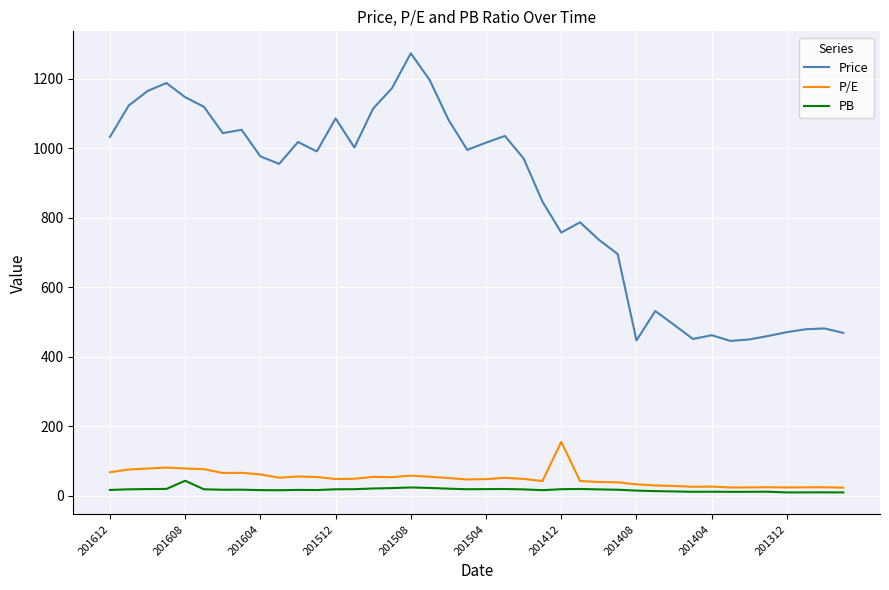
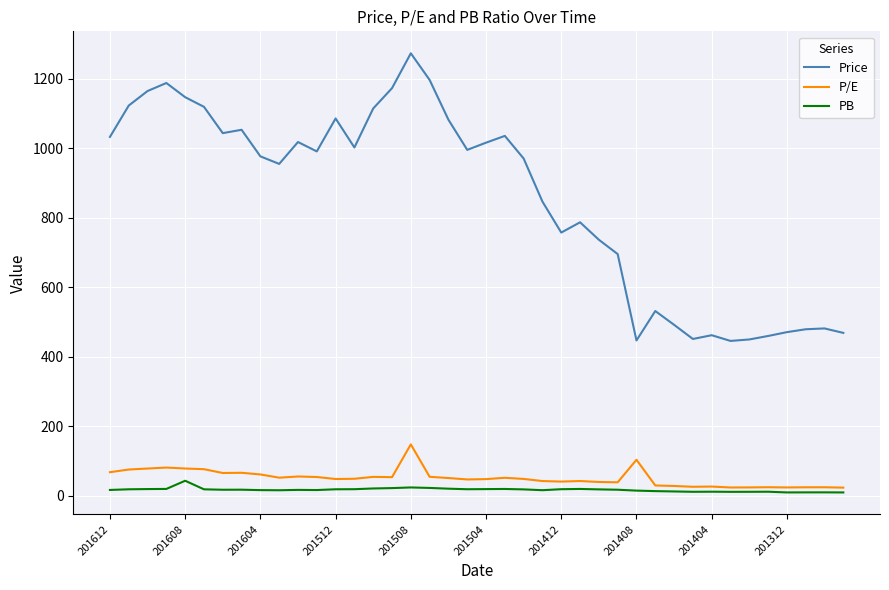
  {
    "Price": {
      "201612": 1030,
      "201608": 1150,
      "201604": 980,
      "201512": 1090,
      "201508": 1270,
      "201504": 1020,
      "201412": 760,
      "201408": 450,
      "201404": 460,
      "201312": 470
    },
    "P/E": {
      "201612": 70,
      "201608": 80,
      "201604": 60,
      "201512": 50,
-     "201508": 60,
+     "201508": 150,
      "201504": 50,
-     "201412": 150,
-     "201408": 30,
+     "201412": 40,
+     "201408": 100,
      "201404": 30,
      "201312": 20
    },
    "PB": {
      "201612": 20,
      "201608": 40,
      "201604": 20,
      "201512": 20,
      "201508": 20,
      "201504": 20,
      "201412": 20,
      "201408": 10,
      "201404": 10,
      "201312": 10
    }
  }
